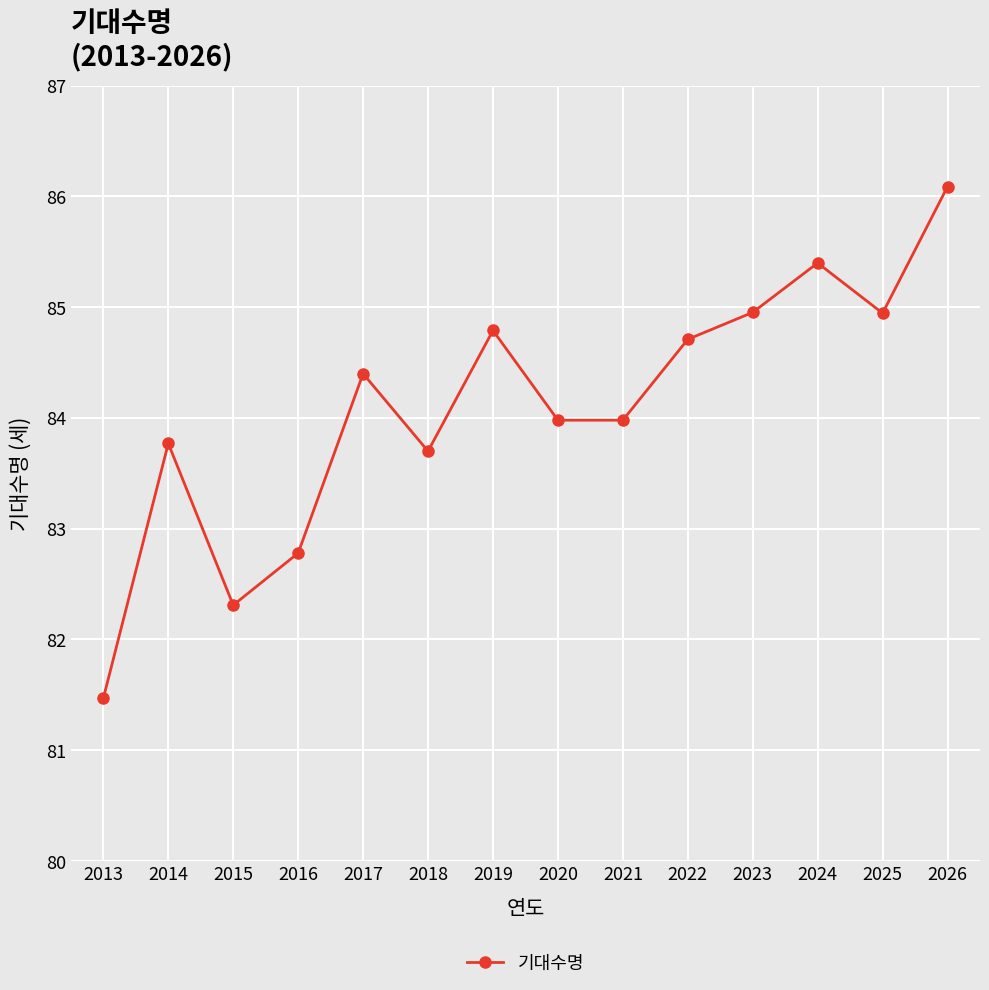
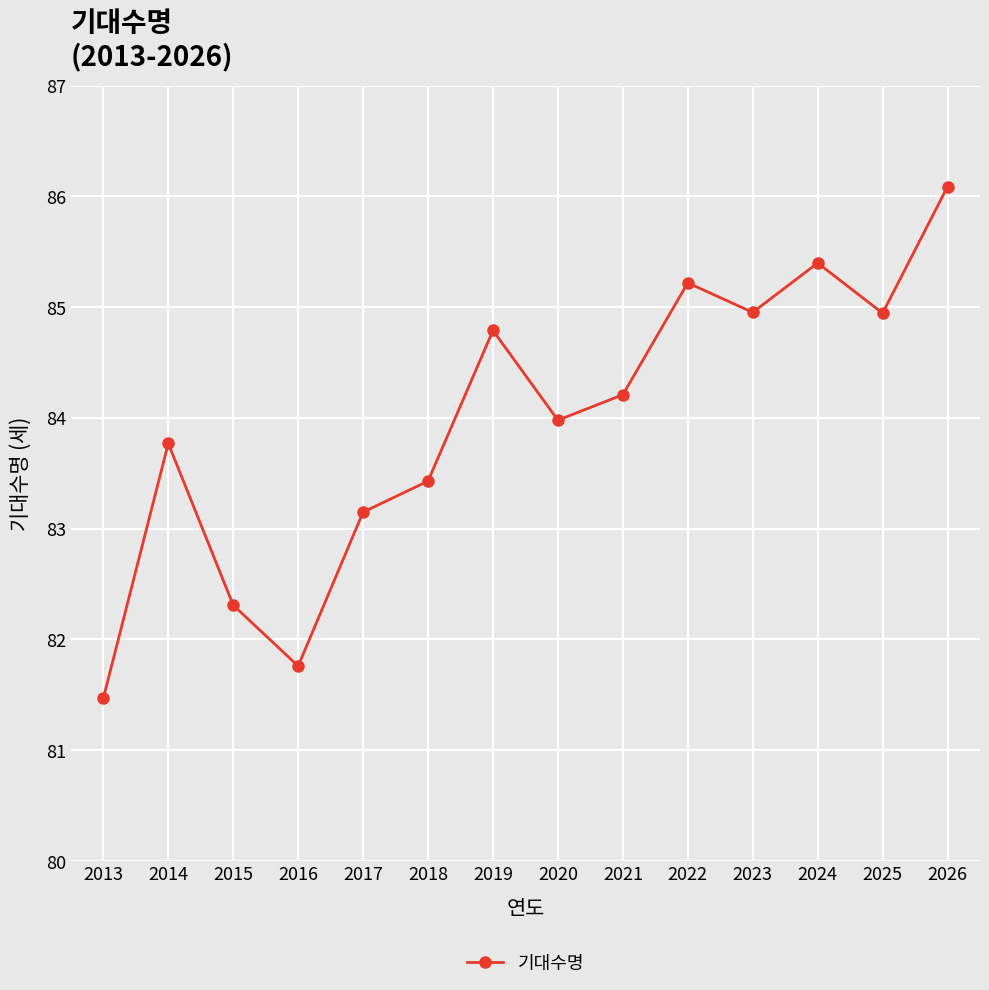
  {
    "2013": 81.47,
    "2014": 83.77,
    "2015": 82.31,
-   "2016": 82.78,
-   "2017": 84.40,
-   "2018": 83.70,
+   "2016": 81.76,
+   "2017": 83.15,
+   "2018": 83.43,
    "2019": 84.79,
    "2020": 83.98,
-   "2021": 83.98,
-   "2022": 84.71,
+   "2021": 84.21,
+   "2022": 85.22,
    "2023": 84.95,
    "2024": 85.40,
    "2025": 84.95,
    "2026": 86.09
  }
